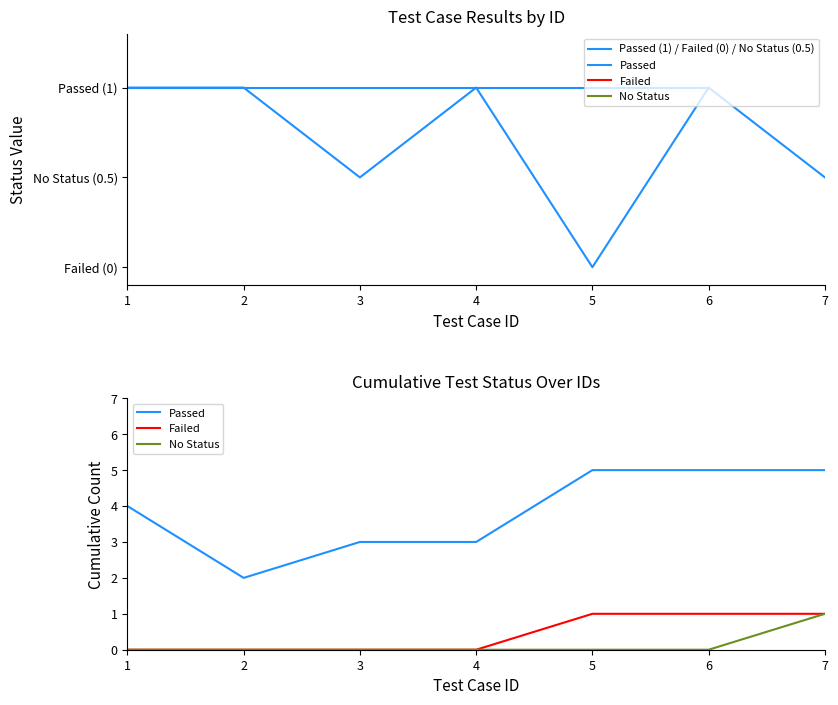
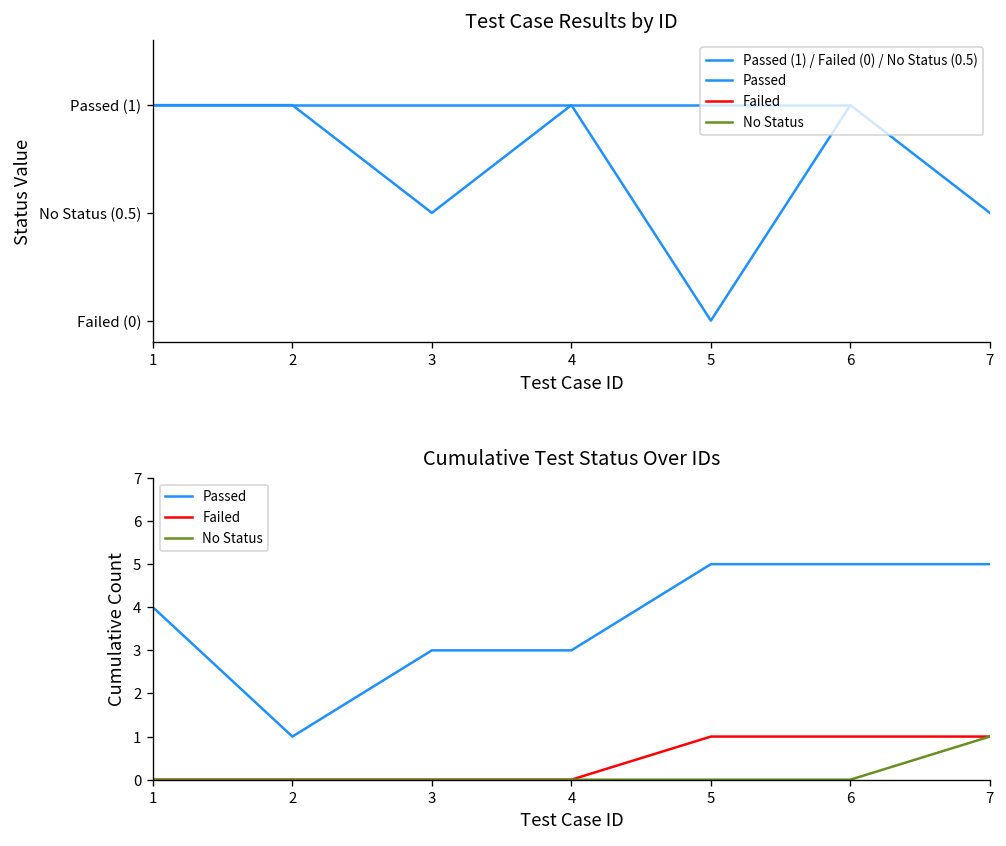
  {
    "Cumulative Test Status Over IDs": {
      "Passed": {
        "1": 4,
-       "2": 2,
+       "2": 1,
        "3": 3,
        "4": 3,
        "5": 5,
        "6": 5,
        "7": 5
      },
      "Failed": {
        "5": 1,
        "6": 1
      },
      "No Status": {
        "5": 0,
        "6": 0
      }
    }
  }
